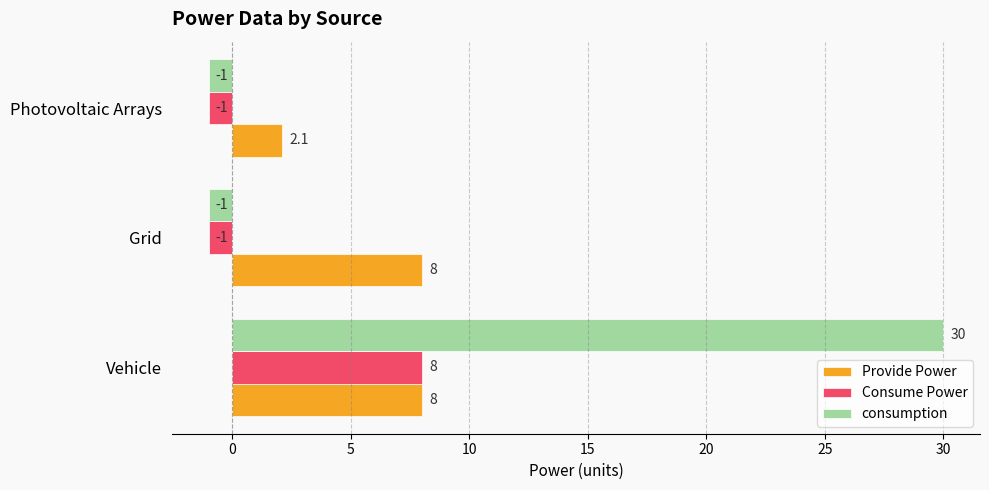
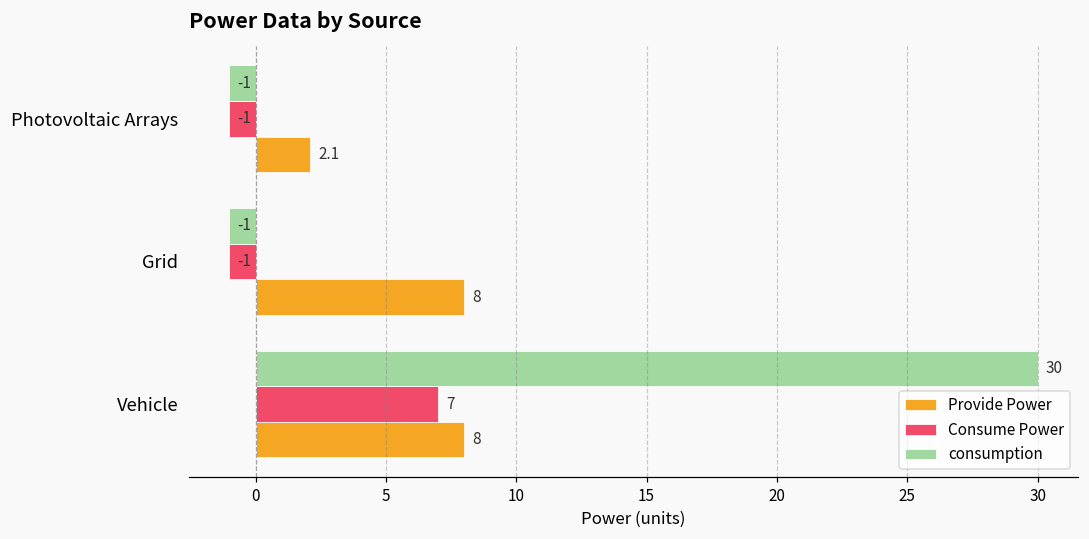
  {
    "Provide Power": {
      "Photovoltaic Arrays": 2.1,
      "Grid": 8,
      "Vehicle": 8
    },
    "Consume Power": {
      "Photovoltaic Arrays": -1,
      "Grid": -1,
-     "Vehicle": 8
+     "Vehicle": 7
    },
    "consumption": {
      "Photovoltaic Arrays": -1,
      "Grid": -1,
      "Vehicle": 30
    }
  }
